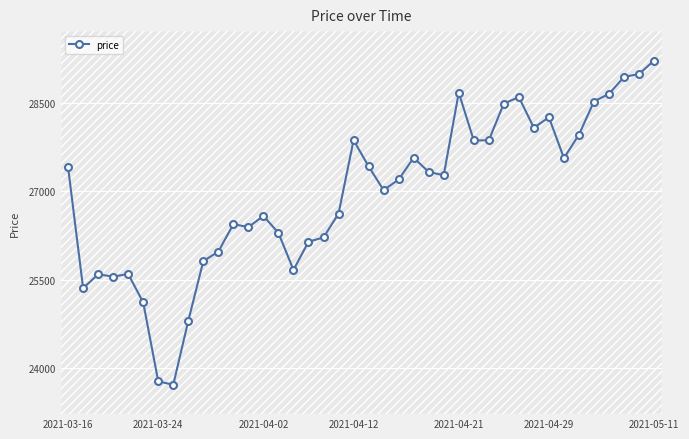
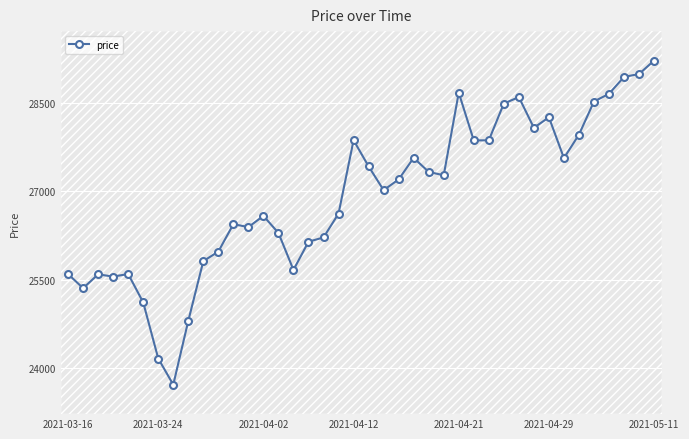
  {
    "price": {
-     "2021-03-16": 27400,
-     "2021-03-24": 23800,
+     "2021-03-16": 25600,
+     "2021-03-24": 24200,
      "2021-04-02": 26600,
      "2021-04-12": 27900,
      "2021-04-21": 28700,
      "2021-04-29": 28300,
      "2021-05-11": 29200
    }
  }
